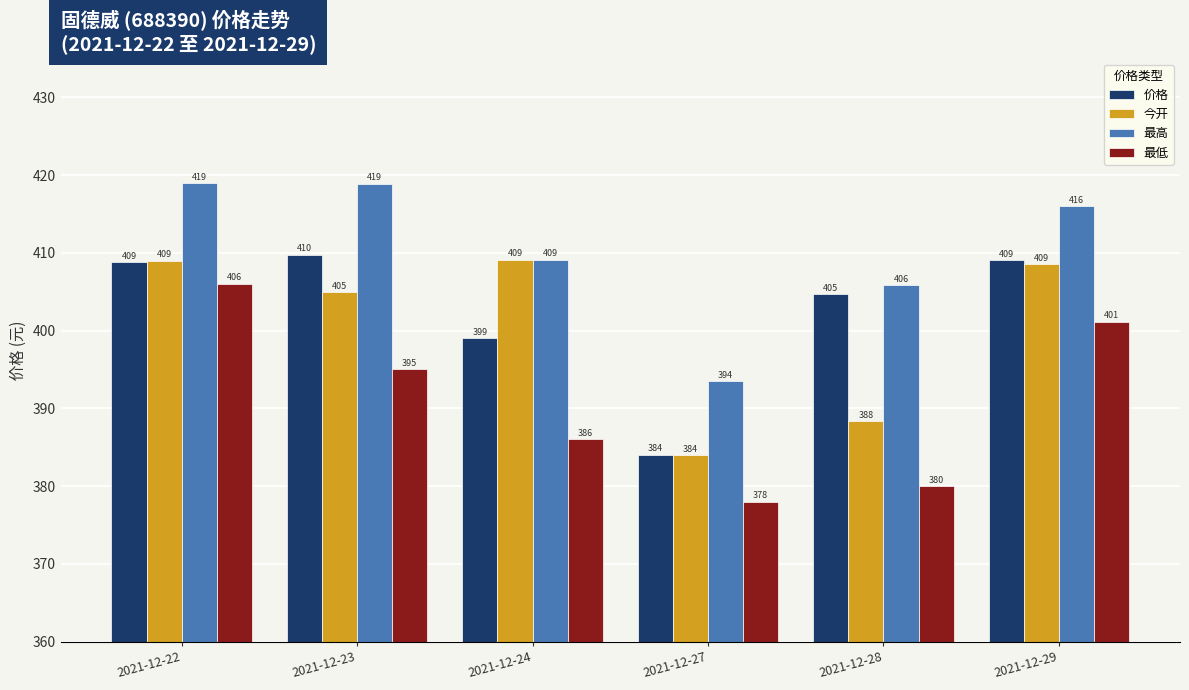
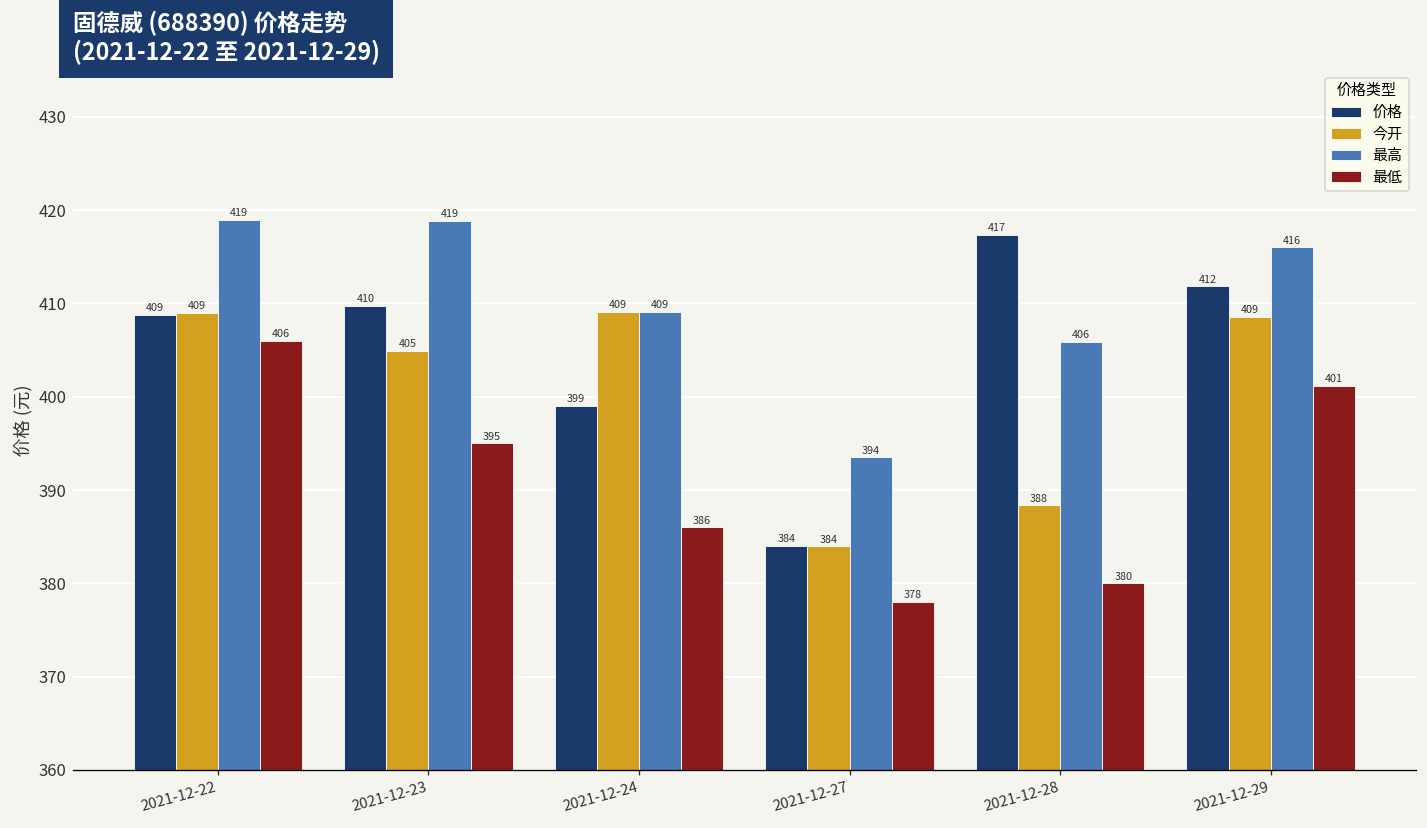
  {
    "价格": {
      "2021-12-22": 409,
      "2021-12-23": 410,
      "2021-12-24": 399,
      "2021-12-27": 384,
-     "2021-12-28": 405,
-     "2021-12-29": 409
+     "2021-12-28": 417,
+     "2021-12-29": 412
    },
    "今开": {
      "2021-12-22": 409,
      "2021-12-23": 405,
      "2021-12-24": 409,
      "2021-12-27": 384,
      "2021-12-28": 388,
      "2021-12-29": 409
    },
    "最高": {
      "2021-12-22": 419,
      "2021-12-23": 419,
      "2021-12-24": 409,
      "2021-12-27": 394,
      "2021-12-28": 406,
      "2021-12-29": 416
    },
    "最低": {
      "2021-12-22": 406,
      "2021-12-23": 395,
      "2021-12-24": 386,
      "2021-12-27": 378,
      "2021-12-28": 380,
      "2021-12-29": 401
    }
  }
